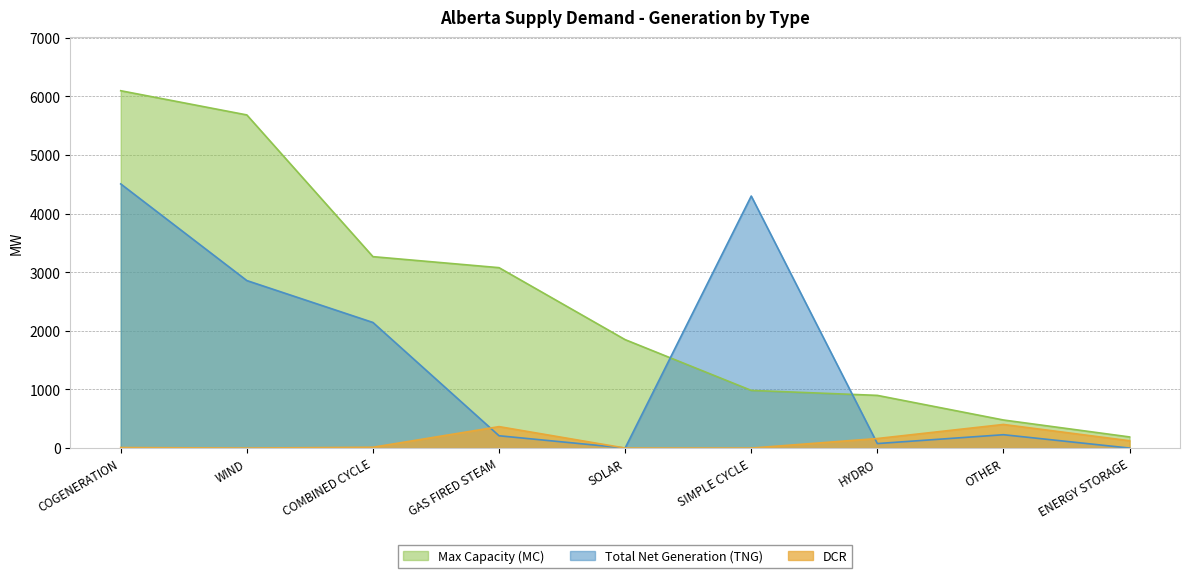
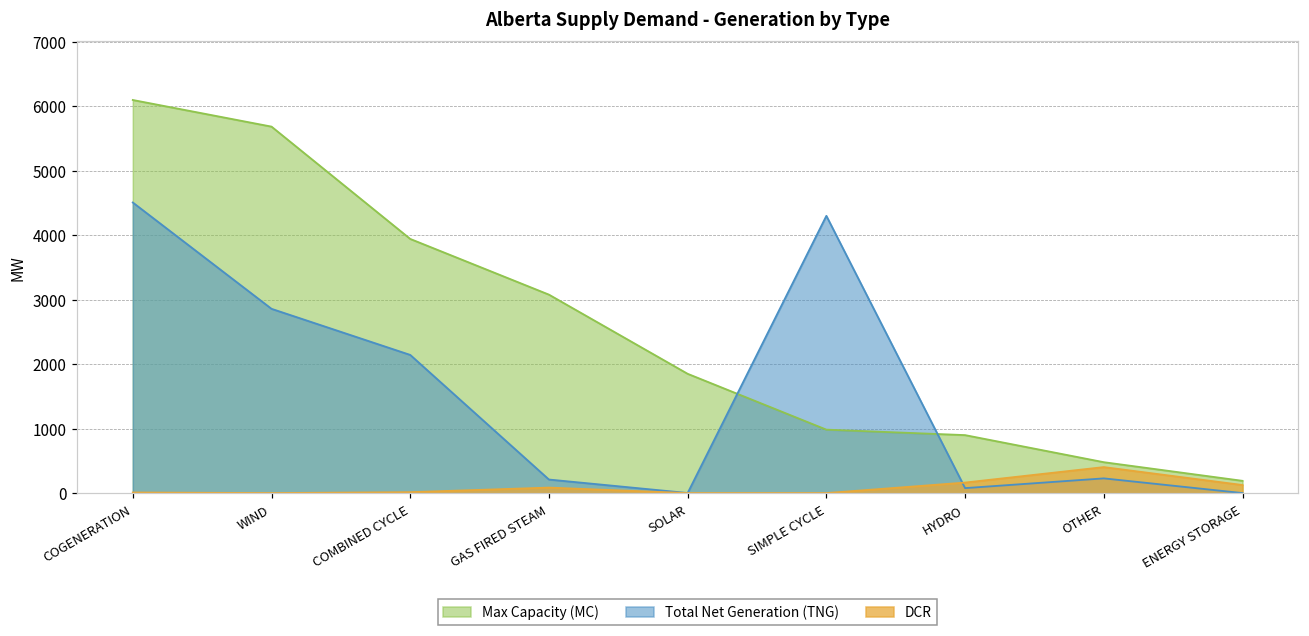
  {
    "Max Capacity (MC)": {
      "COGENERATION": 6100,
      "WIND": 5700,
-     "COMBINED CYCLE": 3300,
+     "COMBINED CYCLE": 3900,
      "GAS FIRED STEAM": 3100,
      "SOLAR": 1900,
      "SIMPLE CYCLE": 1000,
      "HYDRO": 900,
      "OTHER": 500,
      "ENERGY STORAGE": 200
    },
    "Total Net Generation (TNG)": {
      "COGENERATION": 4500,
      "WIND": 2900,
      "COMBINED CYCLE": 2100,
      "GAS FIRED STEAM": 200,
      "SIMPLE CYCLE": 4300,
      "HYDRO": 100,
      "OTHER": 200,
      "ENERGY STORAGE": 0
    },
    "DCR": {
      "COGENERATION": 0,
      "WIND": 0,
      "COMBINED CYCLE": 0,
-     "GAS FIRED STEAM": 400,
+     "GAS FIRED STEAM": 100,
      "SIMPLE CYCLE": 0,
      "HYDRO": 200,
      "OTHER": 400,
      "ENERGY STORAGE": 100
    }
  }
